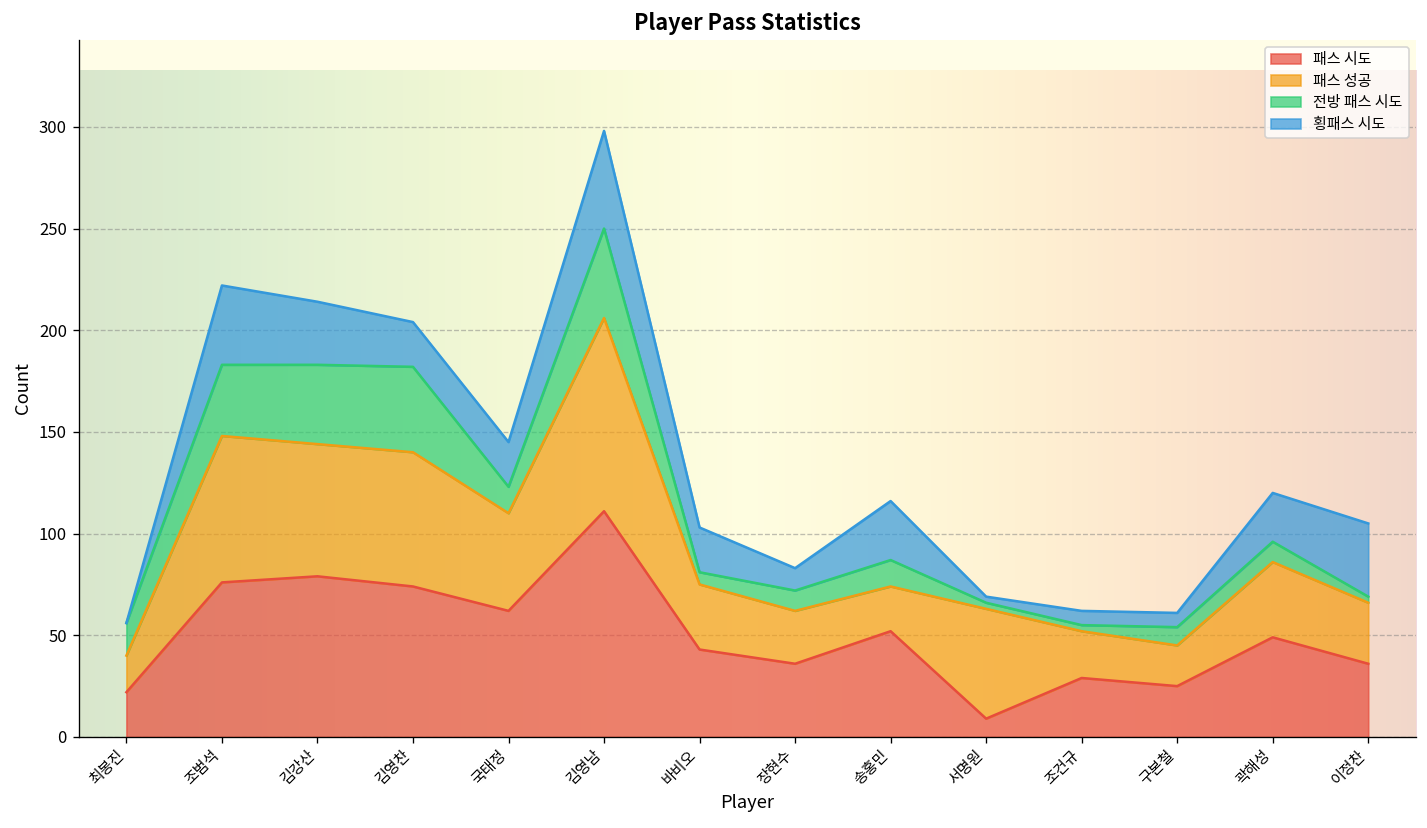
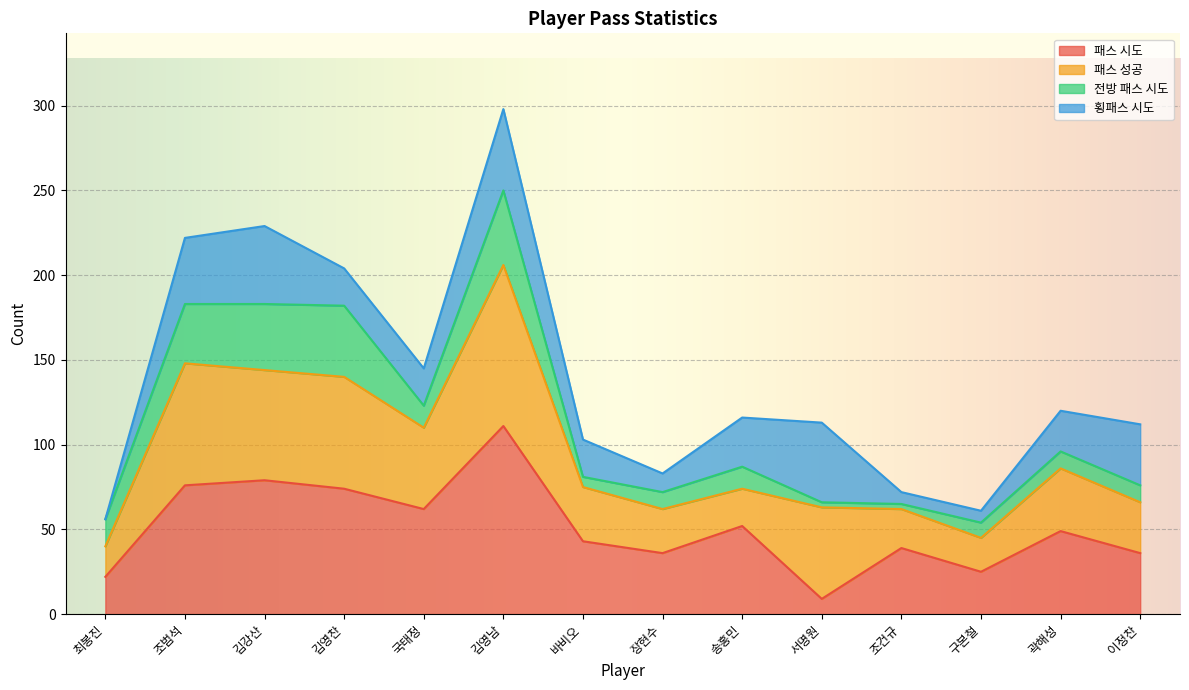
  {
    "패스 시도": {
      "최봉진": 22,
      "조범석": 76,
      "김강산": 79,
      "김영찬": 74,
      "국태정": 62,
      "김영남": 111,
      "바비오": 43,
      "장현수": 36,
      "송홍민": 52,
      "서명원": 9,
-     "조건규": 29,
+     "조건규": 39,
      "구본철": 25,
      "곽해성": 49,
      "이정찬": 36
    },
    "패스 성공": {
      "최봉진": 18,
      "조범석": 72,
      "김강산": 65,
      "김영찬": 66,
      "국태정": 48,
      "김영남": 95,
      "바비오": 32,
      "장현수": 26,
      "송홍민": 22,
      "서명원": 54,
      "조건규": 23,
      "구본철": 20,
      "곽해성": 37,
      "이정찬": 30
    },
    "전방 패스 시도": {
      "조범석": 35,
      "김강산": 39,
      "김영찬": 42,
      "국태정": 13,
      "김영남": 44,
      "바비오": 6,
      "장현수": 10,
      "송홍민": 13,
      "서명원": 3,
      "조건규": 3,
      "구본철": 9,
      "곽해성": 10,
-     "이정찬": 3
+     "이정찬": 10
    },
    "횡패스 시도": {
      "조범석": 39,
-     "김강산": 31,
+     "김강산": 46,
      "김영찬": 22,
      "국태정": 22,
      "김영남": 48,
      "바비오": 22,
      "장현수": 11,
      "송홍민": 29,
-     "서명원": 3,
+     "서명원": 47,
      "조건규": 7,
      "구본철": 7,
      "곽해성": 24,
      "이정찬": 36
    }
  }
